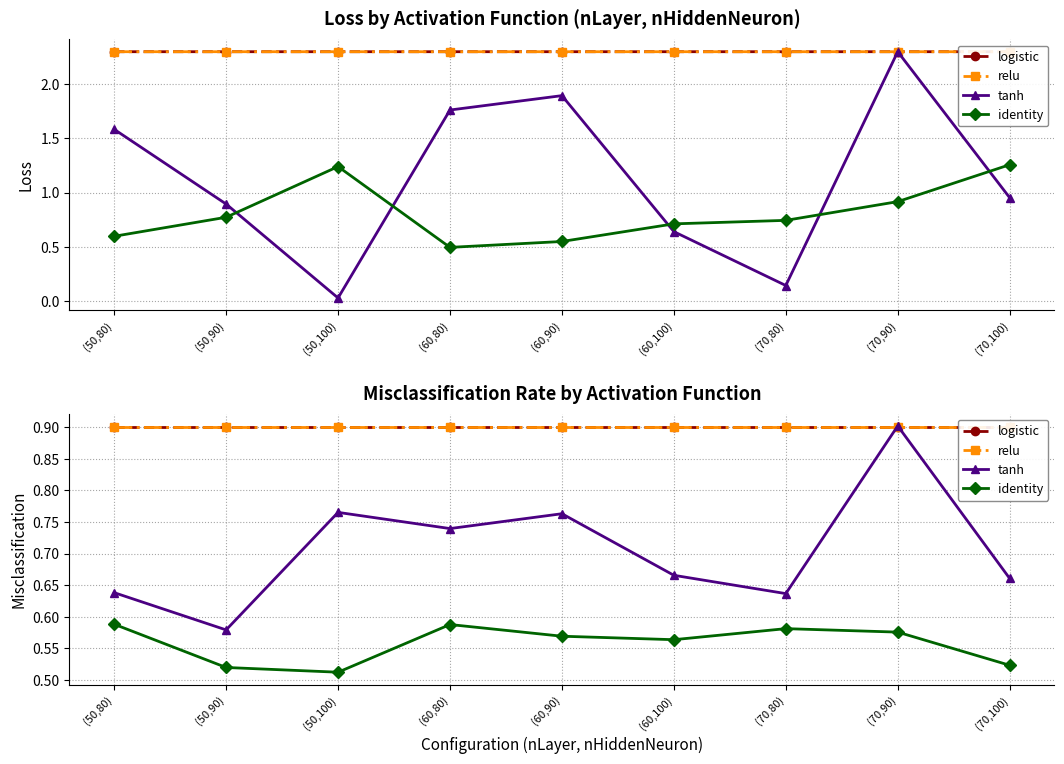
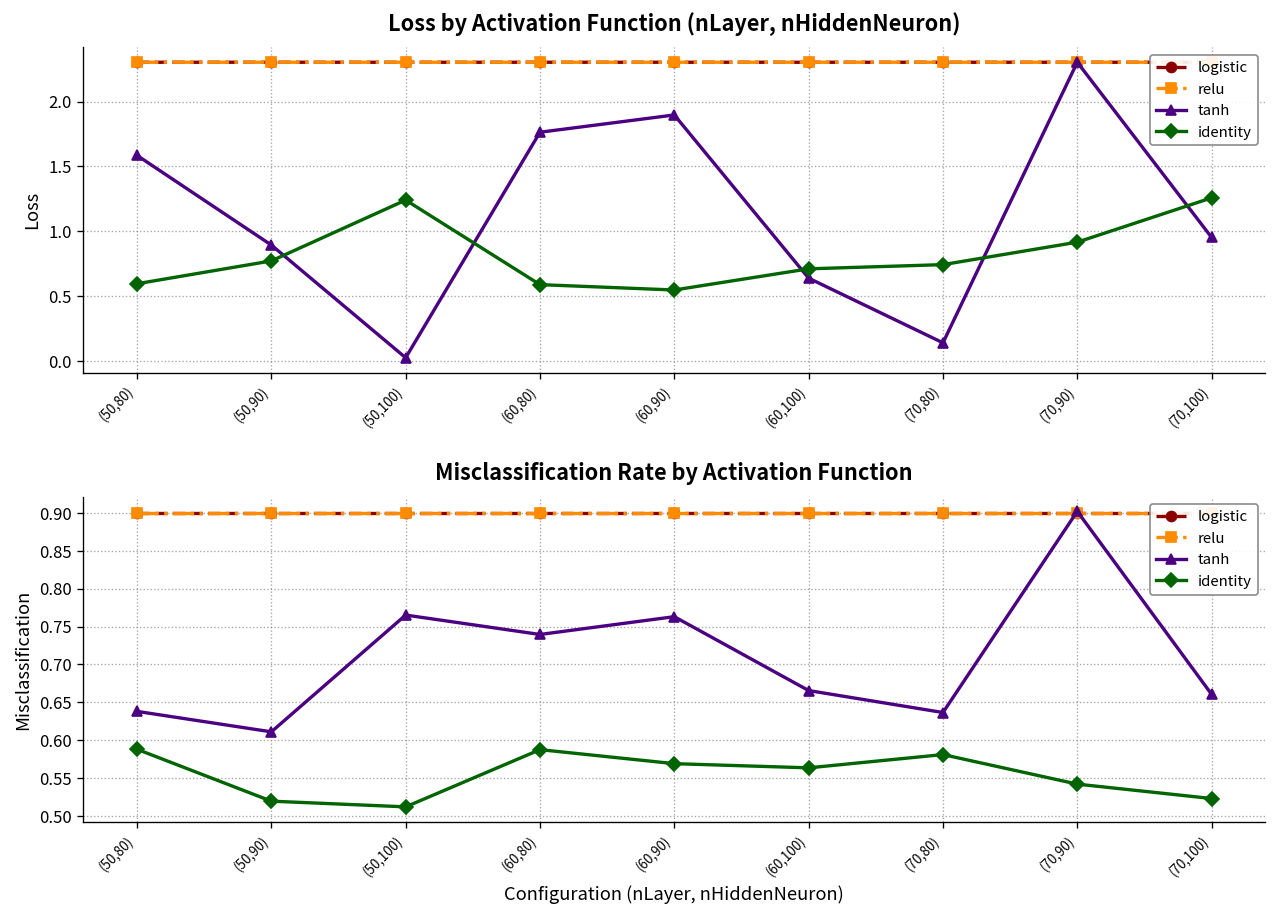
  {
    "Loss by Activation Function (nLayer, nHiddenNeuron)": {
      "relu": {
        "(50,80)": 2.30,
        "(50,90)": 2.30,
        "(50,100)": 2.30,
        "(60,80)": 2.30,
        "(60,90)": 2.30,
        "(60,100)": 2.30,
        "(70,80)": 2.30
      },
      "tanh": {
        "(50,80)": 1.58,
        "(50,90)": 0.89,
        "(50,100)": 0.02,
        "(60,80)": 1.76,
        "(60,90)": 1.90,
        "(60,100)": 0.64,
        "(70,80)": 0.14,
        "(70,100)": 0.95
      },
      "identity": {
        "(50,80)": 0.60,
        "(50,90)": 0.77,
        "(50,100)": 1.24,
-       "(60,80)": 0.49,
+       "(60,80)": 0.59,
        "(60,90)": 0.55,
        "(60,100)": 0.71,
        "(70,80)": 0.74,
        "(70,90)": 0.92,
        "(70,100)": 1.26
      }
    },
    "Misclassification Rate by Activation Function": {
      "relu": {
        "(50,80)": 0.90,
        "(50,90)": 0.90,
        "(50,100)": 0.90,
        "(60,80)": 0.90,
        "(60,90)": 0.90,
        "(60,100)": 0.90,
        "(70,80)": 0.90
      },
      "tanh": {
        "(50,80)": 0.64,
-       "(50,90)": 0.58,
+       "(50,90)": 0.61,
        "(50,100)": 0.77,
        "(60,80)": 0.74,
        "(60,90)": 0.76,
        "(60,100)": 0.67,
        "(70,80)": 0.64,
        "(70,100)": 0.66
      },
      "identity": {
        "(50,80)": 0.59,
        "(50,90)": 0.52,
        "(50,100)": 0.51,
        "(60,80)": 0.59,
        "(60,90)": 0.57,
        "(60,100)": 0.56,
        "(70,80)": 0.58,
-       "(70,90)": 0.58,
+       "(70,90)": 0.54,
        "(70,100)": 0.52
      }
    }
  }
